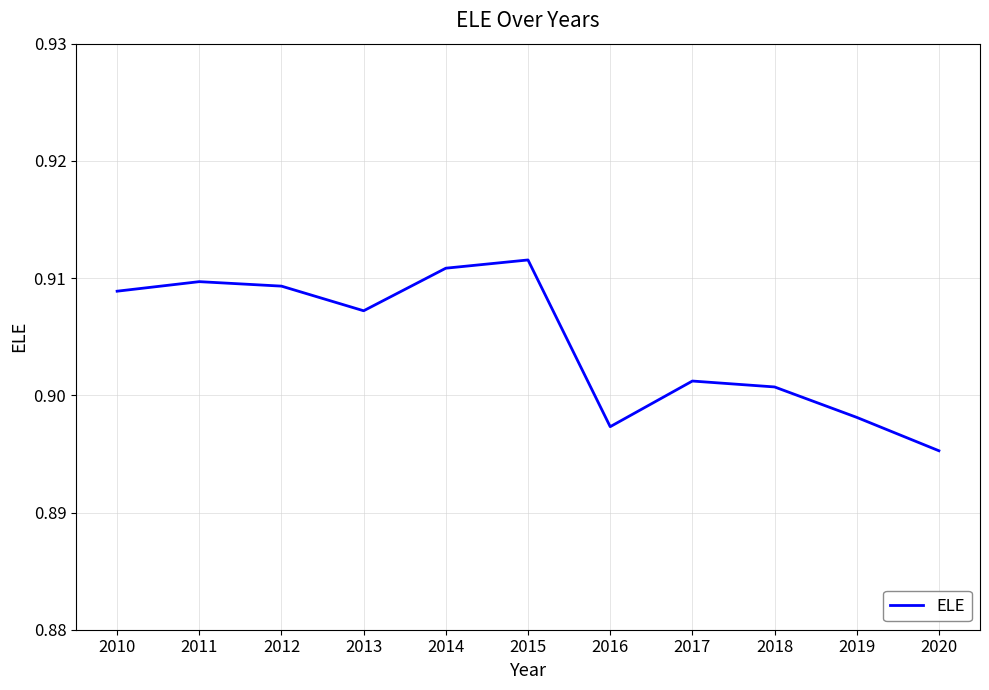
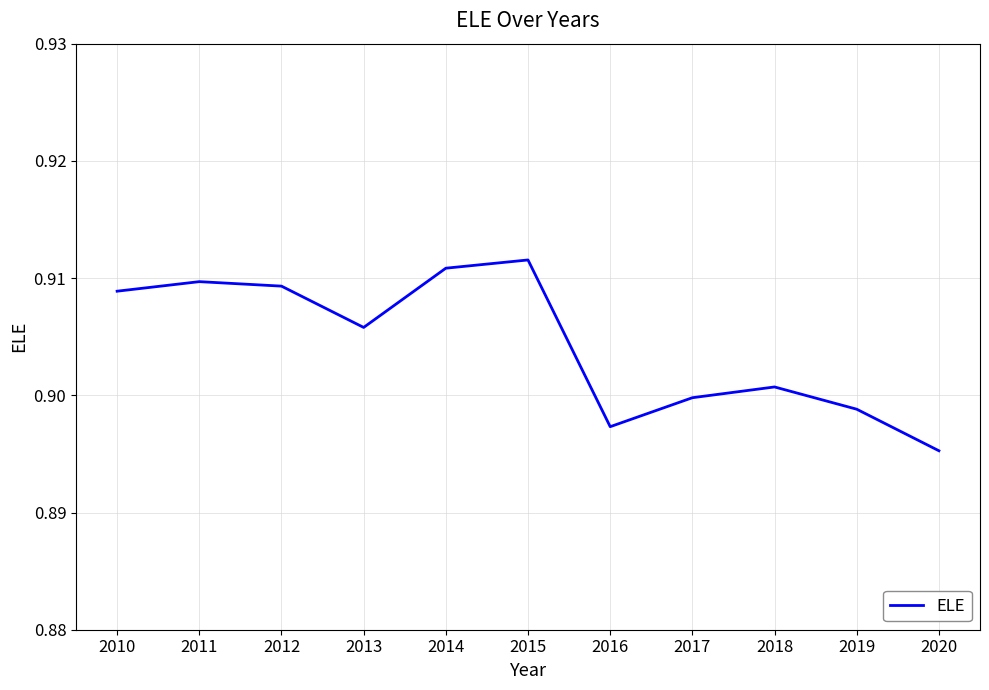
  {
    "2010": 0.9089,
    "2011": 0.9097,
    "2012": 0.9093,
-   "2013": 0.9072,
+   "2013": 0.9058,
    "2014": 0.9108,
    "2015": 0.9115,
    "2016": 0.8973,
-   "2017": 0.9012,
+   "2017": 0.8998,
    "2018": 0.9007,
-   "2019": 0.8981,
+   "2019": 0.8988,
    "2020": 0.8953
  }
